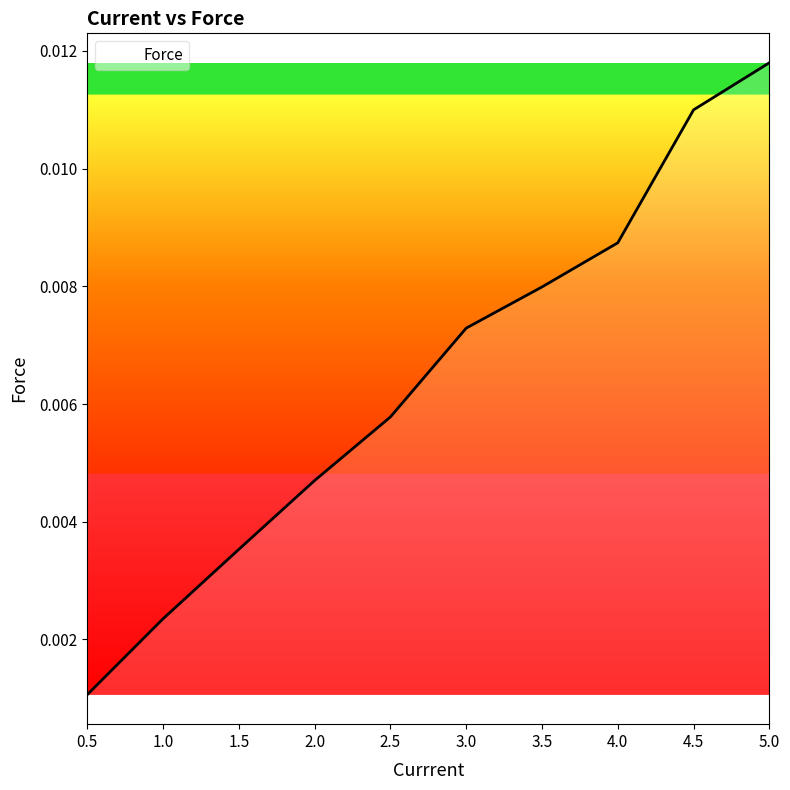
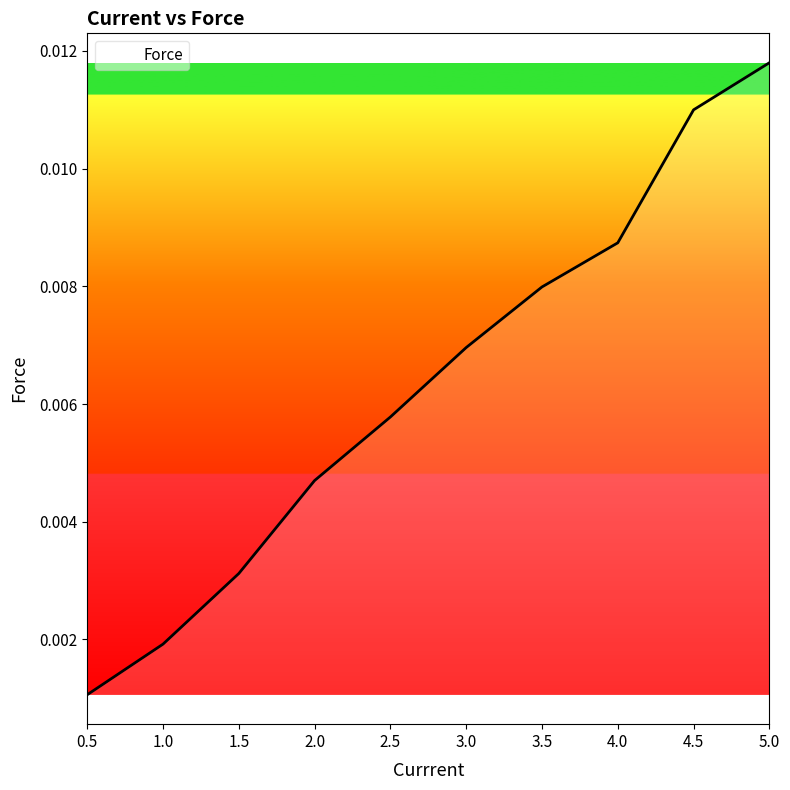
  {
    "0.5": 0.0011,
-   "1.0": 0.0024,
-   "1.5": 0.0035,
+   "1.0": 0.0019,
+   "1.5": 0.0031,
    "2.0": 0.0047,
    "2.5": 0.0058,
-   "3.0": 0.0073,
+   "3.0": 0.0070,
    "3.5": 0.0080,
    "4.0": 0.0087,
    "4.5": 0.0110,
    "5.0": 0.0118
  }
